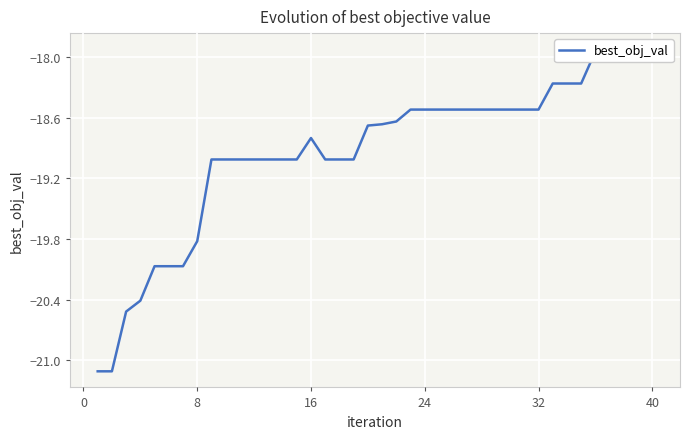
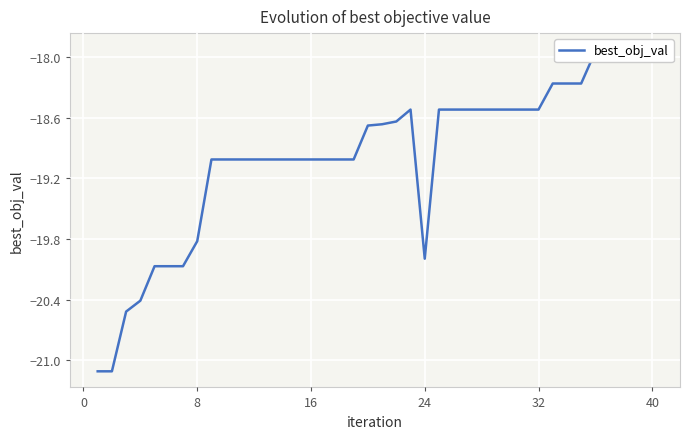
  {
    "8": -19.82,
-   "16": -18.80,
-   "24": -18.52,
+   "16": -19.01,
+   "24": -20.00,
    "32": -18.52
  }
